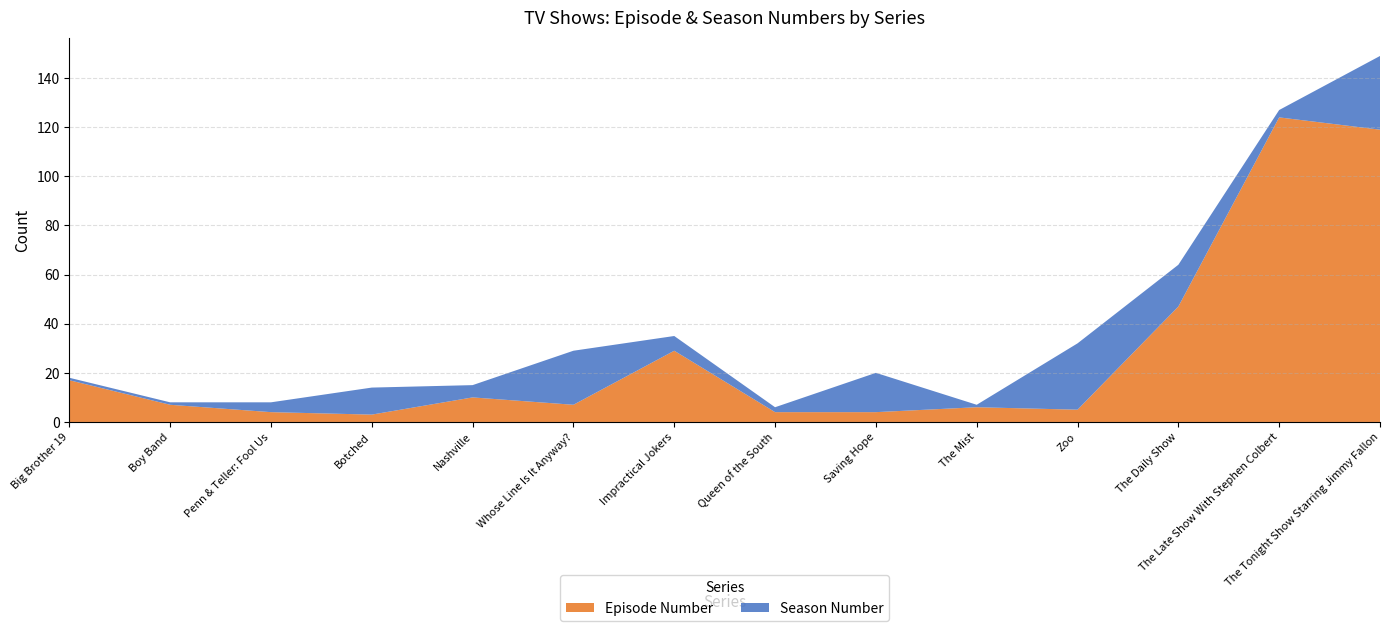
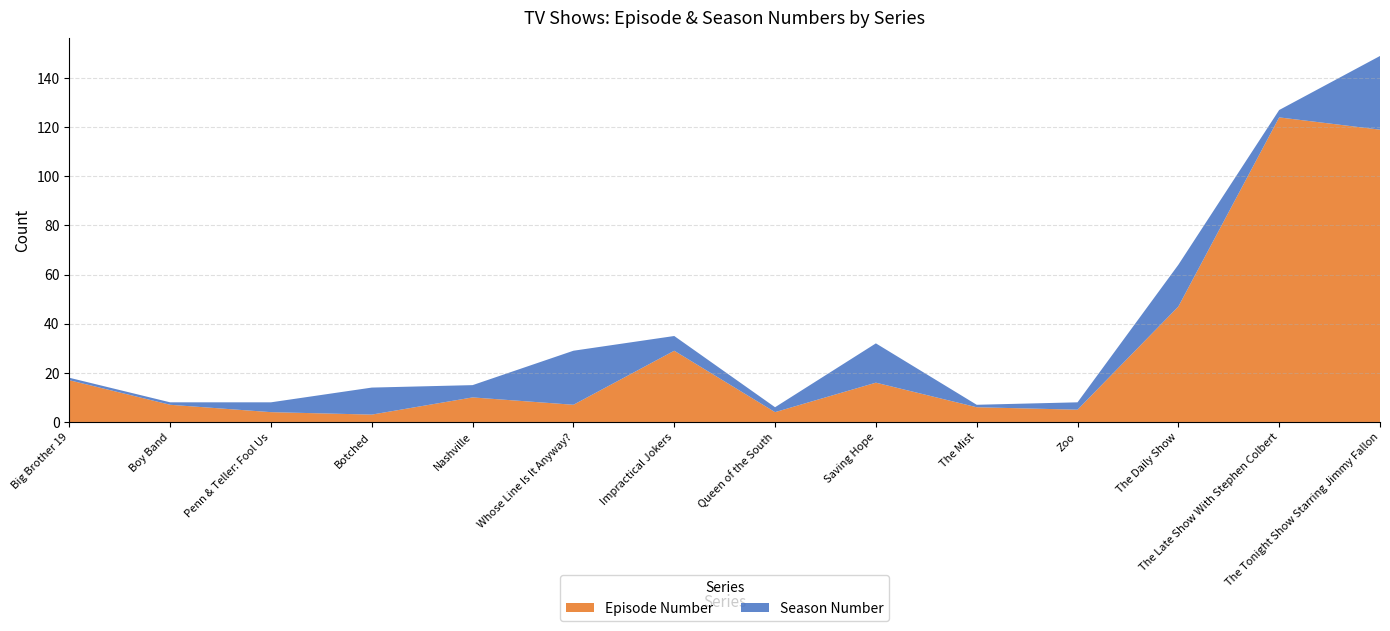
  {
    "Episode Number": {
      "Penn & Teller: Fool Us": 4,
      "Botched": 3,
      "Nashville": 10,
      "Whose Line Is It Anyway?": 7,
      "Impractical Jokers": 29,
      "Queen of the South": 4,
-     "Saving Hope": 4,
+     "Saving Hope": 16,
      "Zoo": 5,
      "The Daily Show": 47,
      "The Late Show With Stephen Colbert": 124,
      "The Tonight Show Starring Jimmy Fallon": 119
    },
    "Season Number": {
      "Penn & Teller: Fool Us": 4,
      "Botched": 11,
      "Nashville": 5,
      "Whose Line Is It Anyway?": 22,
      "Impractical Jokers": 6,
      "Queen of the South": 2,
      "Saving Hope": 16,
-     "Zoo": 27,
+     "Zoo": 3,
      "The Daily Show": 17,
      "The Late Show With Stephen Colbert": 3,
      "The Tonight Show Starring Jimmy Fallon": 30
    }
  }
